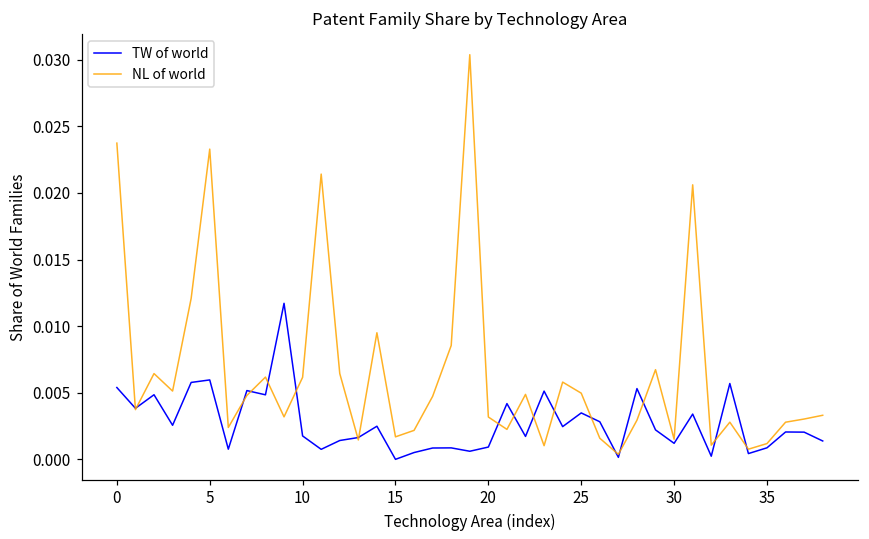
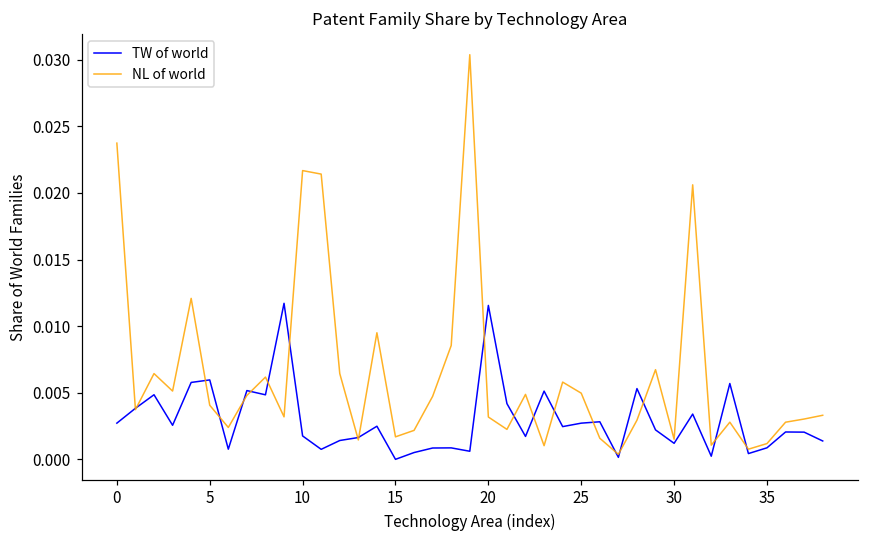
  {
    "TW of world": {
-     "0": 0.0054,
+     "0": 0.0027,
      "5": 0.0060,
      "10": 0.0018,
      "15": 0.0000,
-     "20": 0.0009,
-     "25": 0.0035,
+     "20": 0.0116,
+     "25": 0.0027,
      "30": 0.0012,
      "35": 0.0009
    },
    "NL of world": {
      "0": 0.0237,
-     "5": 0.0233,
-     "10": 0.0062,
+     "5": 0.0041,
+     "10": 0.0217,
      "15": 0.0017,
      "20": 0.0032,
      "25": 0.0050,
      "30": 0.0015,
      "35": 0.0012
    }
  }
